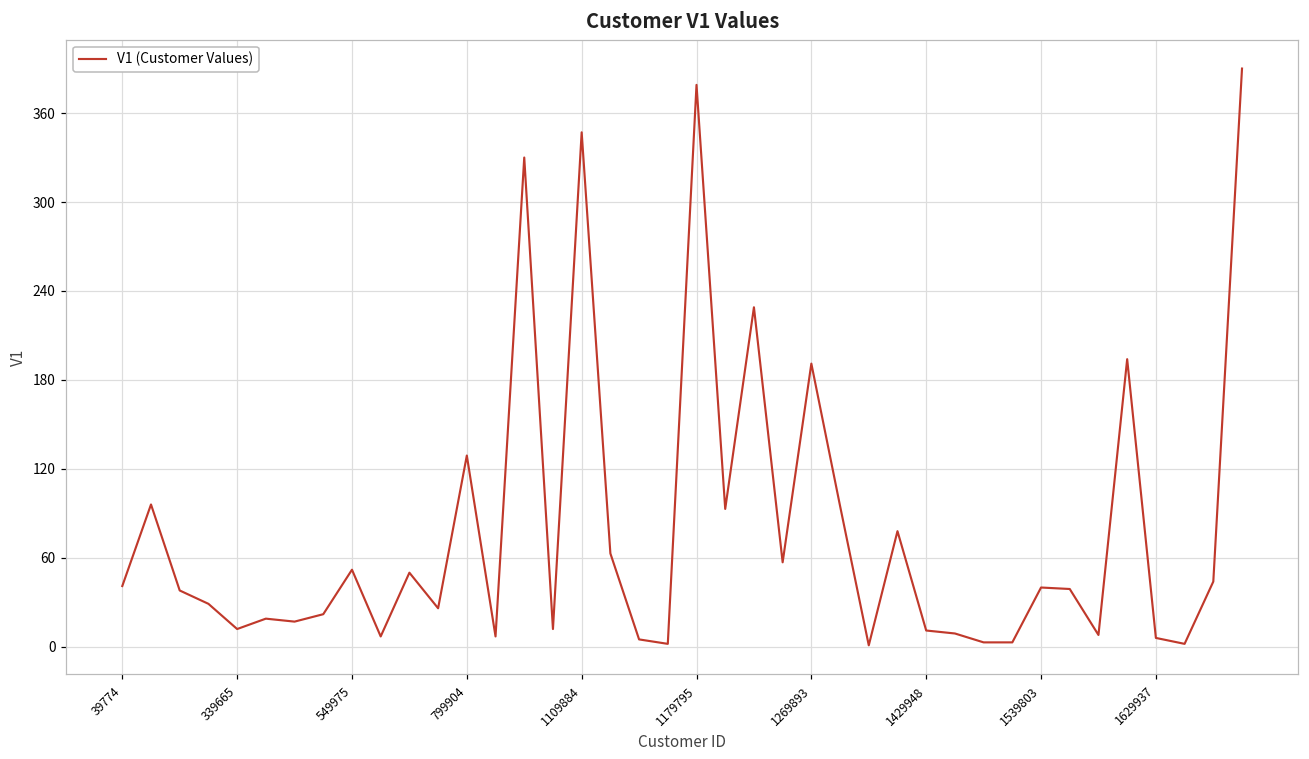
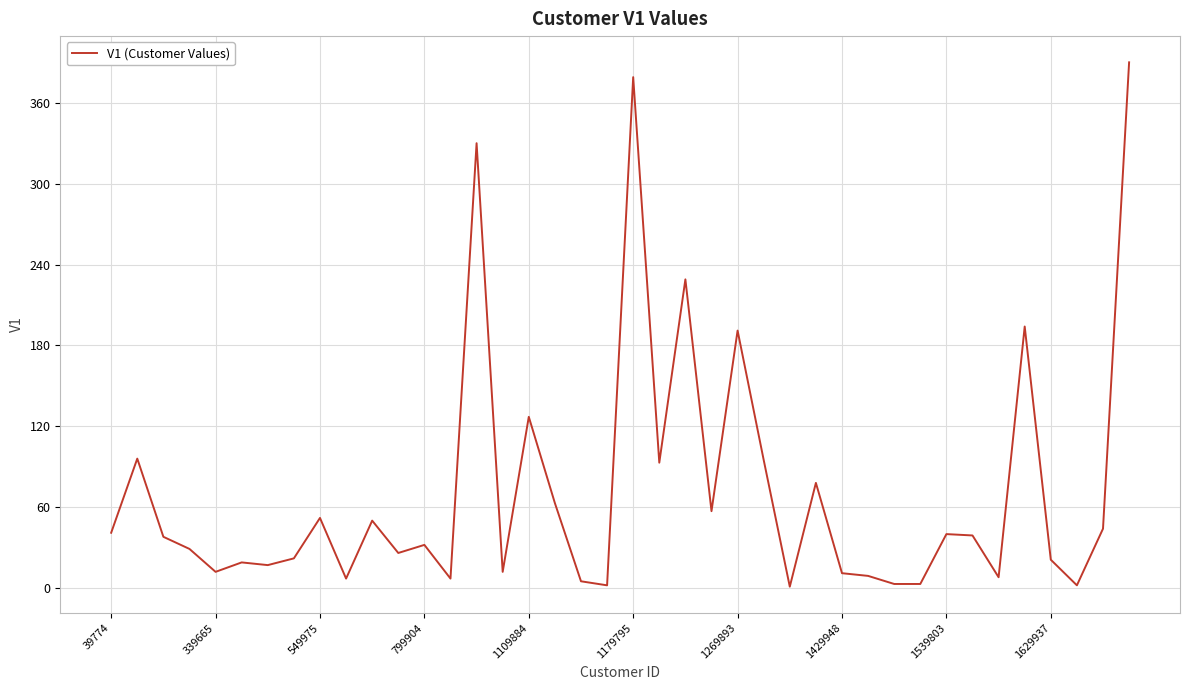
  {
    "39774": 41,
    "339665": 12,
    "549975": 52,
-   "799904": 129,
-   "1109884": 347,
+   "799904": 32,
+   "1109884": 127,
    "1179795": 379,
    "1269893": 191,
    "1429948": 11,
    "1539803": 40,
-   "1629937": 6
+   "1629937": 21
  }
